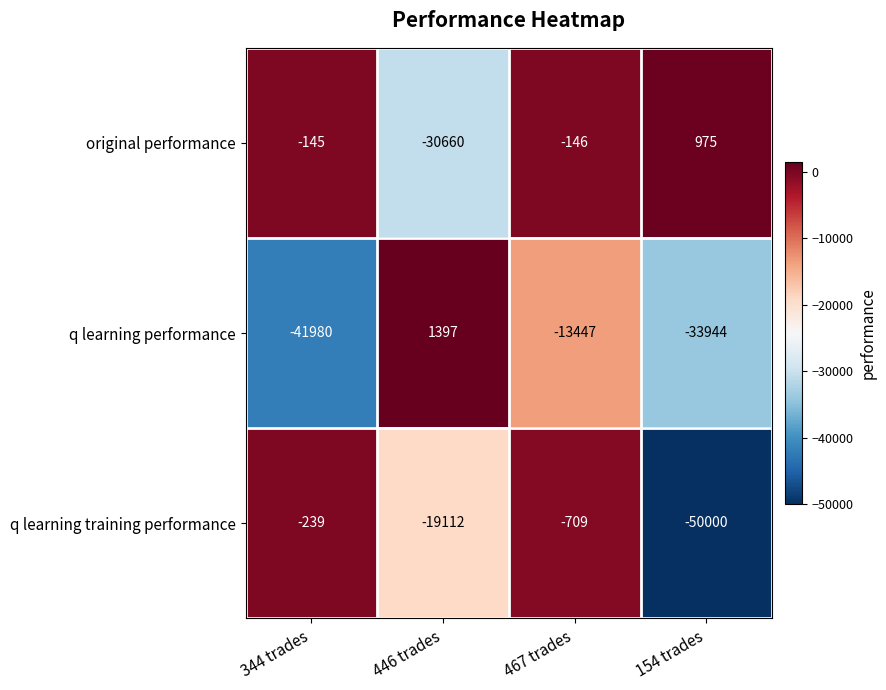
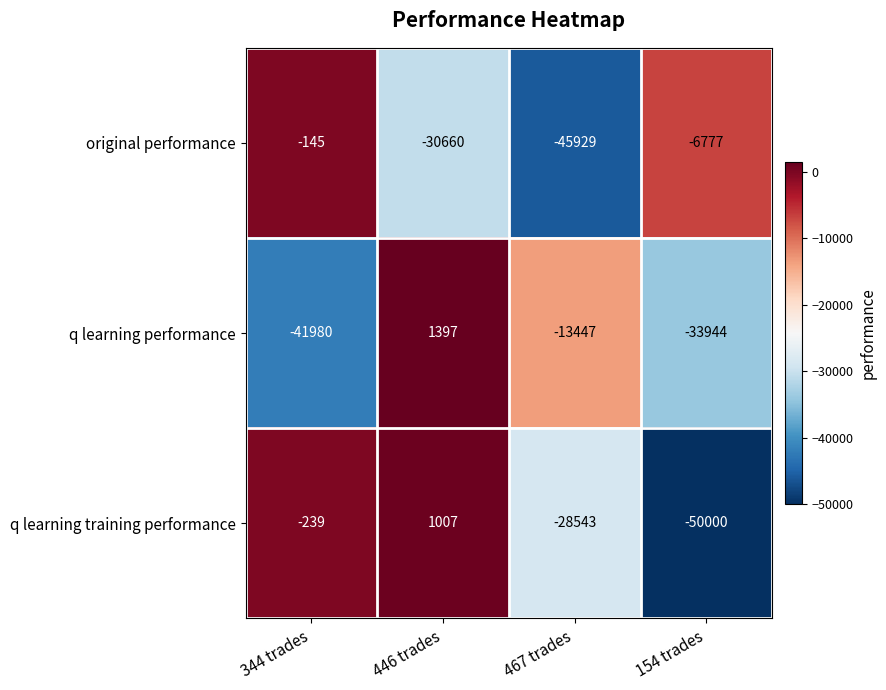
  {
    "original performance": {
      "344 trades": -145,
      "446 trades": -30660,
-     "467 trades": -146,
-     "154 trades": 975
+     "467 trades": -45929,
+     "154 trades": -6777
    },
    "q learning performance": {
      "344 trades": -41980,
      "446 trades": 1397,
      "467 trades": -13447,
      "154 trades": -33944
    },
    "q learning training performance": {
      "344 trades": -239,
-     "446 trades": -19112,
-     "467 trades": -709,
+     "446 trades": 1007,
+     "467 trades": -28543,
      "154 trades": -50000
    }
  }
